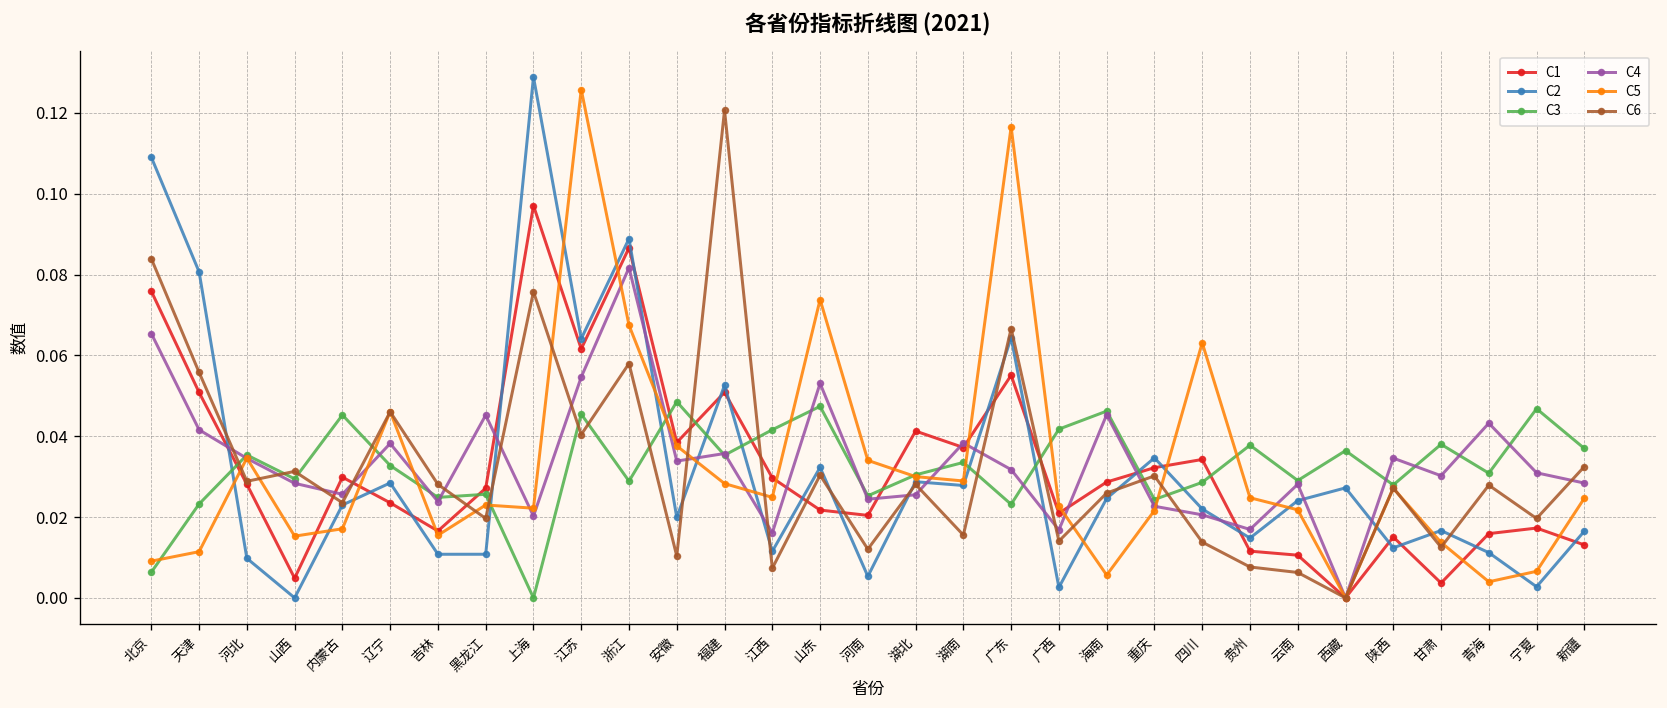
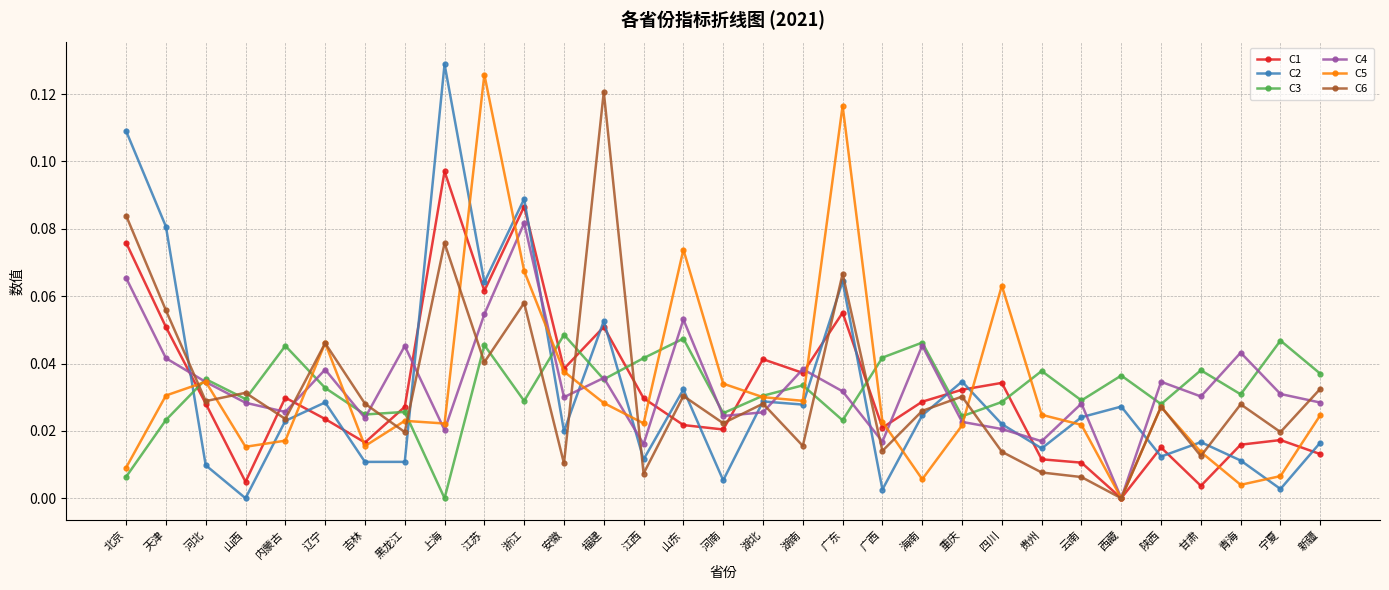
  {
    "C1": {
      "北京": 0.076,
      "天津": 0.051,
      "山西": 0.005,
      "内蒙古": 0.030,
      "辽宁": 0.024,
      "吉林": 0.017,
      "黑龙江": 0.027,
      "上海": 0.097,
      "江苏": 0.062,
      "浙江": 0.087,
      "安徽": 0.038,
      "福建": 0.051,
      "江西": 0.030,
      "山东": 0.022,
      "河南": 0.020,
      "湖北": 0.041,
      "湖南": 0.037,
      "广东": 0.055,
      "广西": 0.021,
      "海南": 0.029,
      "重庆": 0.032,
      "四川": 0.034,
      "贵州": 0.012,
      "云南": 0.011,
      "陕西": 0.015,
      "甘肃": 0.004,
      "青海": 0.016,
      "宁夏": 0.017,
      "新疆": 0.013
    },
    "C2": {
      "北京": 0.109,
      "天津": 0.081,
      "河北": 0.010,
      "山西": 0.000,
      "辽宁": 0.028,
      "吉林": 0.011,
      "黑龙江": 0.011,
      "上海": 0.129,
      "江苏": 0.064,
      "浙江": 0.089,
      "安徽": 0.020,
      "福建": 0.053,
      "江西": 0.012,
      "山东": 0.032,
      "河南": 0.005,
      "湖南": 0.028,
      "广东": 0.064,
      "广西": 0.003,
      "海南": 0.025,
      "重庆": 0.035,
      "四川": 0.022,
      "贵州": 0.015,
      "云南": 0.024,
      "西藏": 0.027,
      "陕西": 0.012,
      "甘肃": 0.017,
      "青海": 0.011,
      "宁夏": 0.003,
      "新疆": 0.017
    },
    "C3": {
      "北京": 0.006,
      "天津": 0.023,
      "山西": 0.029,
      "内蒙古": 0.045,
      "辽宁": 0.033,
      "吉林": 0.025,
      "黑龙江": 0.026,
      "上海": 0.000,
      "江苏": 0.045,
      "浙江": 0.029,
      "安徽": 0.049,
      "江西": 0.042,
      "山东": 0.047,
      "河南": 0.025,
      "湖南": 0.034,
      "广东": 0.023,
      "广西": 0.042,
      "海南": 0.046,
      "重庆": 0.024,
      "四川": 0.029,
      "贵州": 0.038,
      "云南": 0.029,
      "西藏": 0.036,
      "甘肃": 0.038,
      "青海": 0.031,
      "宁夏": 0.047,
      "新疆": 0.037
    },
    "C4": {
      "北京": 0.065,
      "天津": 0.042,
      "山西": 0.028,
      "内蒙古": 0.026,
      "辽宁": 0.038,
      "吉林": 0.024,
      "黑龙江": 0.045,
      "上海": 0.020,
      "江苏": 0.055,
      "浙江": 0.082,
-     "安徽": 0.034,
+     "安徽": 0.030,
      "江西": 0.016,
      "山东": 0.053,
      "河南": 0.024,
      "湖北": 0.026,
      "湖南": 0.038,
      "广东": 0.032,
      "广西": 0.017,
      "海南": 0.045,
      "重庆": 0.023,
      "四川": 0.021,
      "贵州": 0.017,
      "云南": 0.028,
      "陕西": 0.035,
      "甘肃": 0.030,
      "青海": 0.043,
      "宁夏": 0.031,
      "新疆": 0.028
    },
    "C5": {
      "北京": 0.009,
-     "天津": 0.011,
+     "天津": 0.031,
      "山西": 0.015,
      "内蒙古": 0.017,
      "吉林": 0.015,
      "黑龙江": 0.023,
      "上海": 0.022,
      "江苏": 0.126,
      "浙江": 0.067,
      "安徽": 0.038,
      "福建": 0.028,
-     "江西": 0.025,
+     "江西": 0.022,
      "山东": 0.074,
      "河南": 0.034,
      "湖南": 0.029,
      "广东": 0.117,
      "广西": 0.023,
      "海南": 0.006,
      "重庆": 0.022,
      "四川": 0.063,
      "贵州": 0.025,
      "云南": 0.022,
      "甘肃": 0.014,
      "青海": 0.004,
      "宁夏": 0.007,
      "新疆": 0.025
    },
    "C6": {
      "北京": 0.084,
      "天津": 0.056,
      "山西": 0.031,
      "吉林": 0.028,
      "黑龙江": 0.020,
      "上海": 0.076,
      "江苏": 0.040,
      "浙江": 0.058,
      "安徽": 0.010,
      "福建": 0.121,
      "江西": 0.007,
      "山东": 0.030,
-     "河南": 0.012,
+     "河南": 0.022,
      "湖南": 0.016,
      "广东": 0.067,
      "广西": 0.014,
      "海南": 0.026,
      "重庆": 0.030,
      "四川": 0.014,
      "贵州": 0.008,
      "云南": 0.006,
      "甘肃": 0.013,
      "青海": 0.028,
      "宁夏": 0.020,
      "新疆": 0.032
    }
  }
